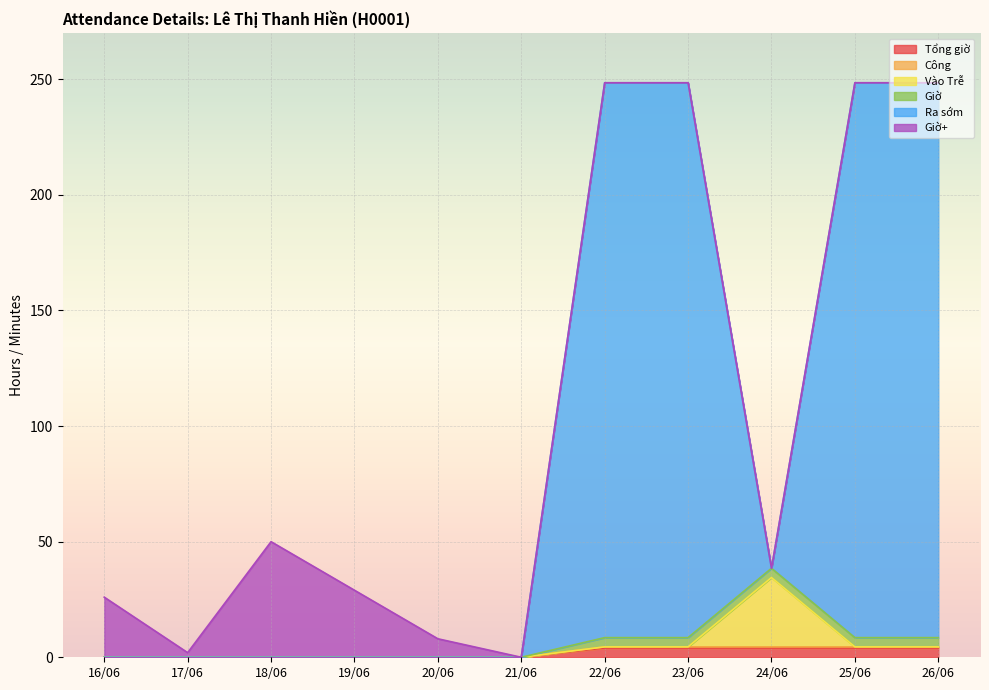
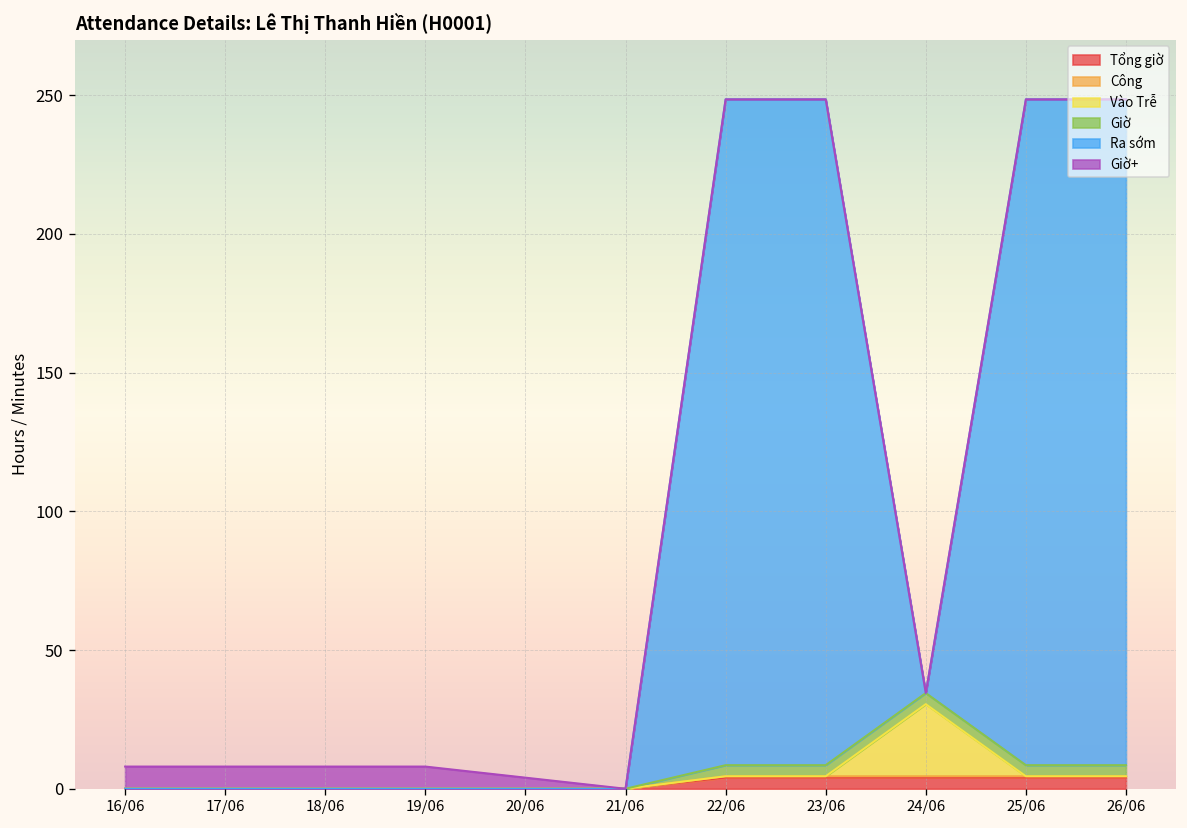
  {
    "Vào Trễ": {
-     "24/06": 30
+     "24/06": 26
    },
    "Giờ": {
      "22/06": 4,
      "23/06": 4,
      "25/06": 4,
      "26/06": 4
    },
    "Giờ+": {
-     "16/06": 26,
-     "17/06": 2,
-     "18/06": 50,
-     "19/06": 29,
-     "20/06": 8
+     "16/06": 8,
+     "17/06": 8,
+     "18/06": 8,
+     "19/06": 8,
+     "20/06": 4
    }
  }
